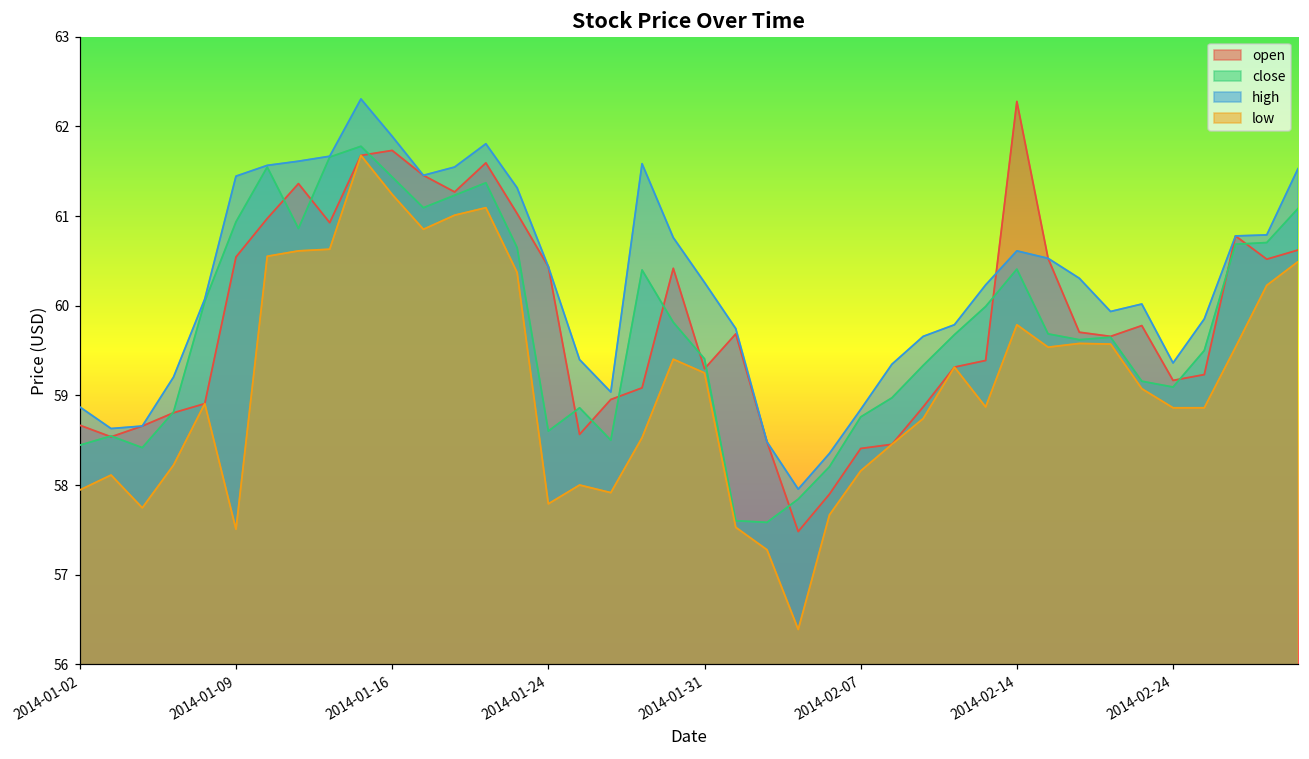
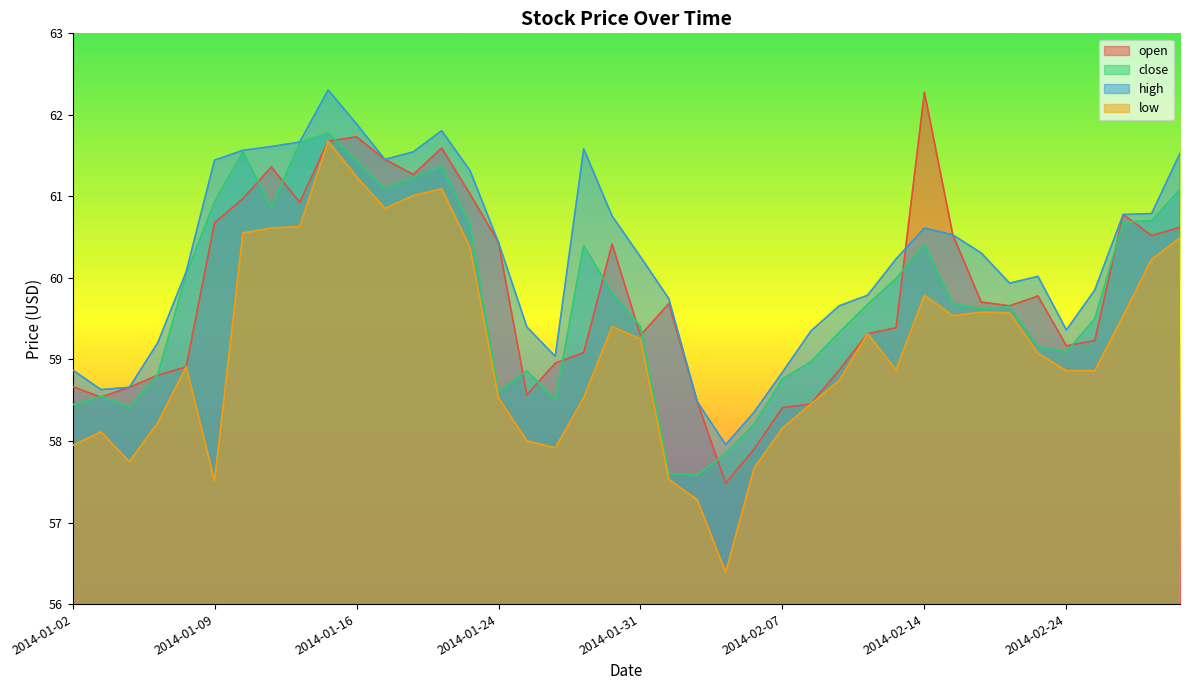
  {
    "open": {
      "2014-01-02": 58.7,
-     "2014-01-09": 60.5,
+     "2014-01-09": 60.7,
      "2014-01-16": 61.7,
      "2014-01-31": 59.3,
      "2014-02-07": 58.4,
      "2014-02-14": 62.3,
      "2014-02-24": 59.2
    },
    "close": {
      "2014-01-02": 58.4,
      "2014-01-09": 60.9,
      "2014-01-16": 61.4,
      "2014-01-24": 58.6,
      "2014-01-31": 59.4,
      "2014-02-07": 58.8,
      "2014-02-14": 60.4,
      "2014-02-24": 59.1
    },
    "high": {
      "2014-01-02": 58.9,
      "2014-01-09": 61.4,
      "2014-01-16": 61.9,
      "2014-01-31": 60.3,
      "2014-02-07": 58.8,
      "2014-02-14": 60.6,
      "2014-02-24": 59.4
    },
    "low": {
      "2014-01-02": 57.9,
      "2014-01-09": 57.5,
      "2014-01-16": 61.2,
-     "2014-01-24": 57.8,
+     "2014-01-24": 58.5,
      "2014-01-31": 59.3,
      "2014-02-07": 58.2,
      "2014-02-14": 59.8,
      "2014-02-24": 58.9
    }
  }
